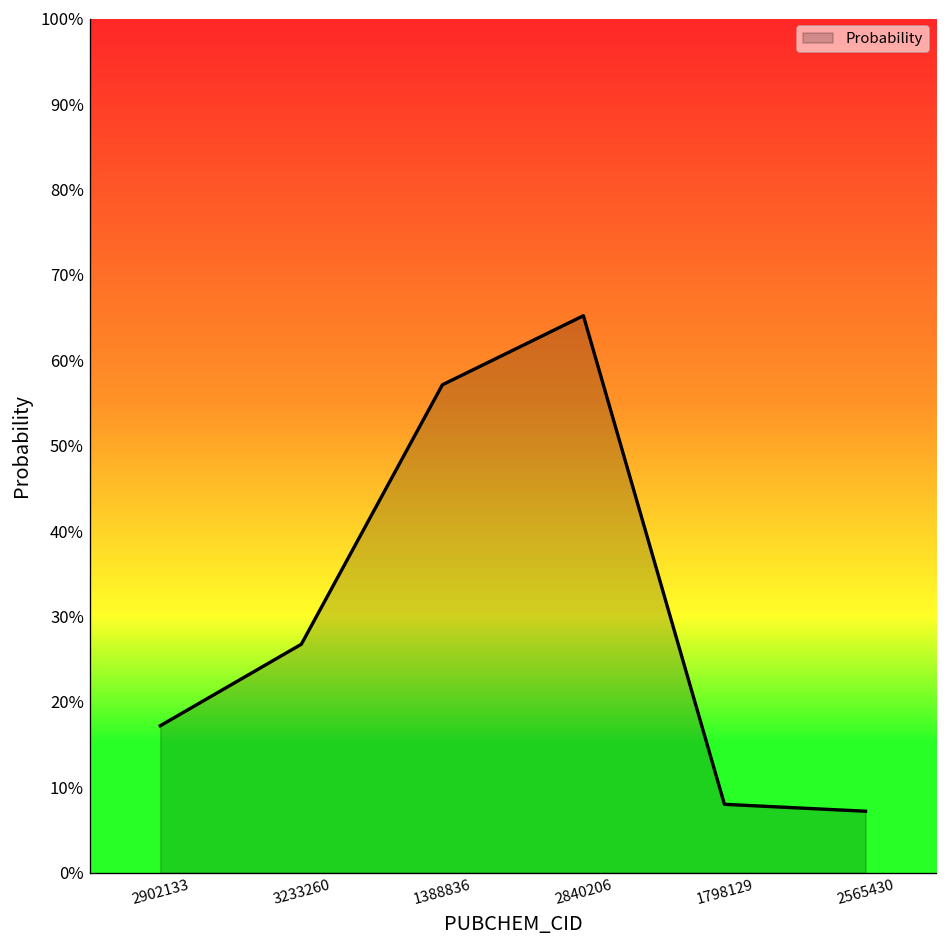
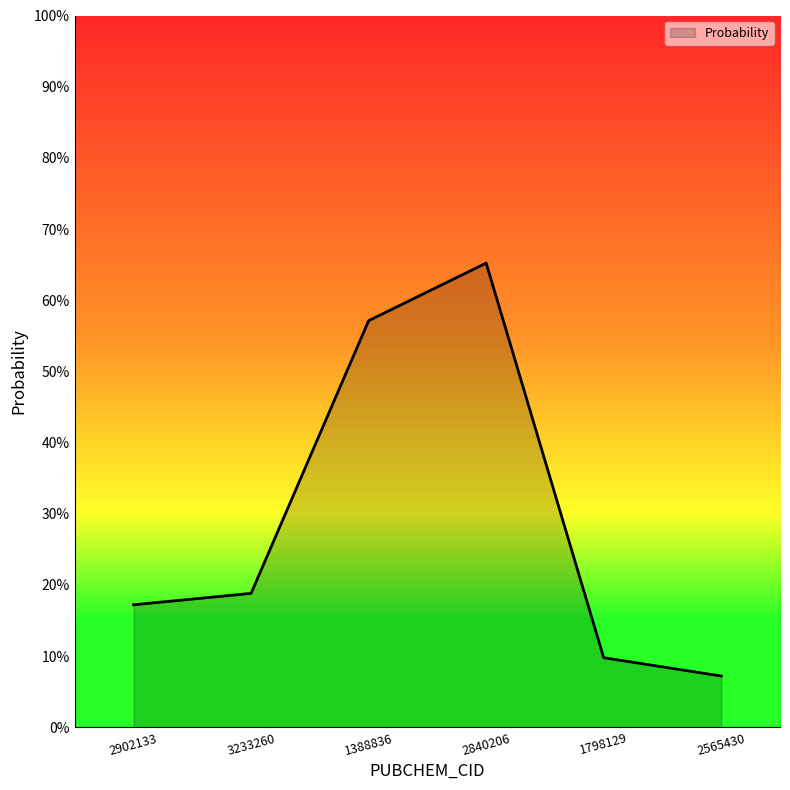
  {
    "2902133": "17%",
-   "3233260": "27%",
+   "3233260": "19%",
    "1388836": "57%",
    "2840206": "65%",
-   "1798129": "8%",
+   "1798129": "10%",
    "2565430": "7%"
  }
